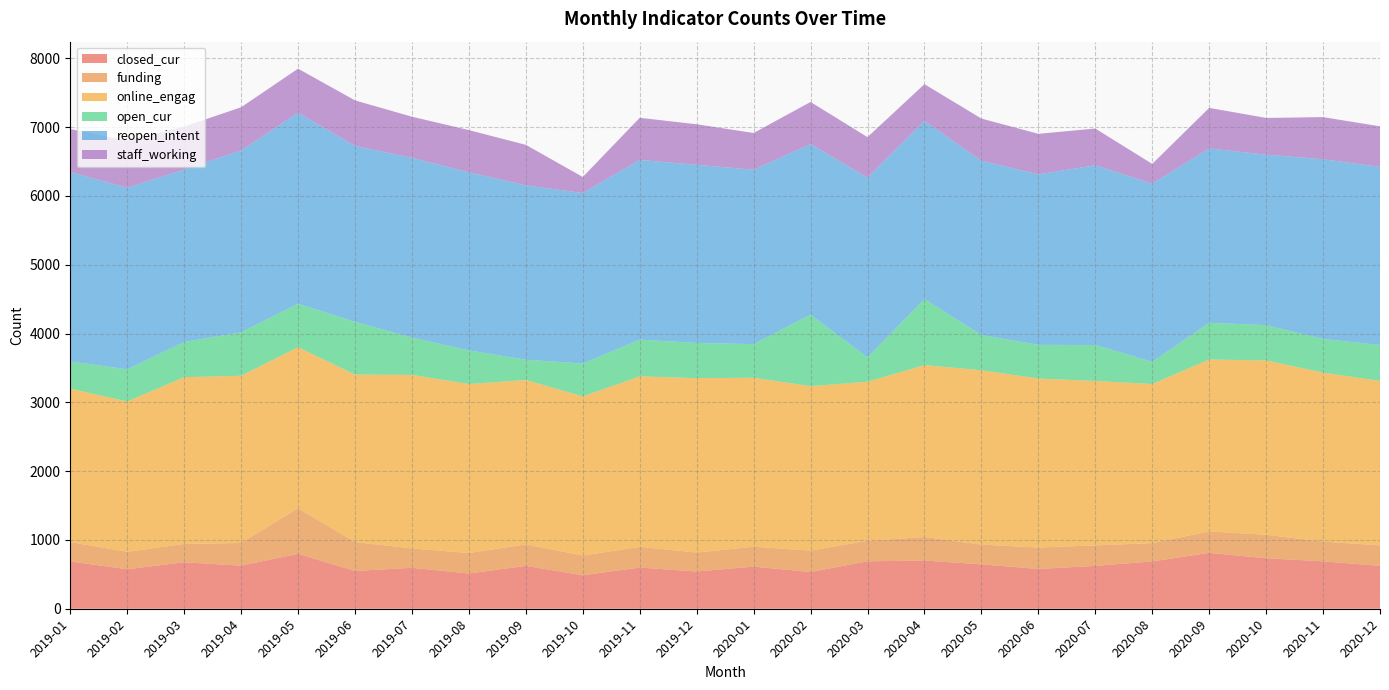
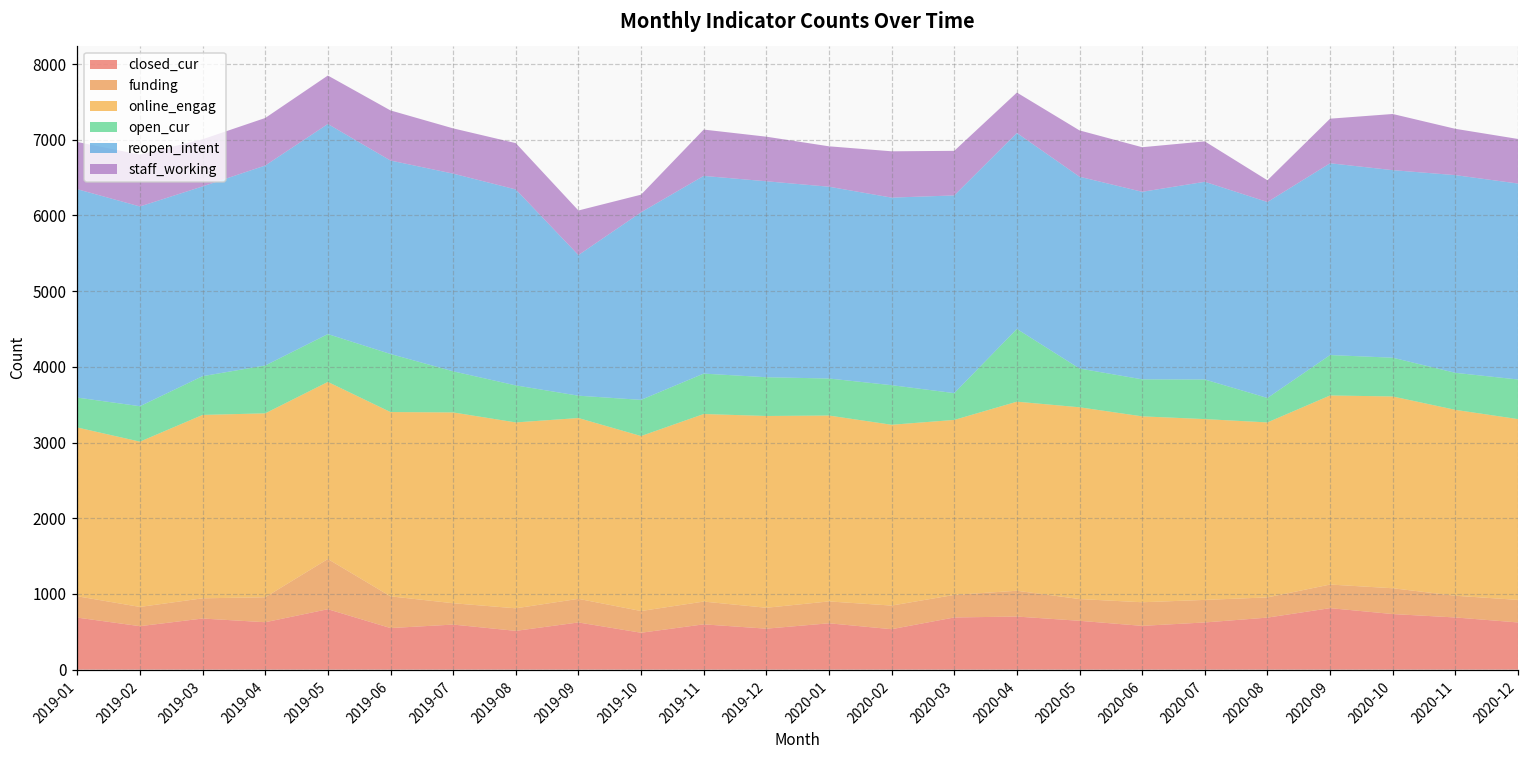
  {
    "open_cur": {
      "2019-01": 400,
      "2019-02": 500,
      "2019-03": 500,
      "2019-04": 600,
      "2019-05": 600,
      "2019-06": 800,
      "2019-07": 500,
      "2019-08": 500,
      "2019-09": 300,
      "2019-10": 500,
      "2019-11": 500,
      "2019-12": 500,
      "2020-01": 500,
-     "2020-02": 1000,
+     "2020-02": 500,
      "2020-03": 400,
      "2020-04": 1000,
      "2020-05": 500,
      "2020-06": 500,
      "2020-07": 500,
      "2020-08": 300,
      "2020-09": 500,
      "2020-10": 500,
      "2020-11": 500,
      "2020-12": 500
    },
    "reopen_intent": {
      "2019-01": 2800,
      "2019-02": 2600,
      "2019-03": 2500,
      "2019-04": 2600,
      "2019-05": 2800,
      "2019-06": 2600,
      "2019-07": 2600,
      "2019-08": 2600,
-     "2019-09": 2500,
+     "2019-09": 1900,
      "2019-10": 2500,
      "2019-11": 2600,
      "2019-12": 2600,
      "2020-01": 2500,
      "2020-02": 2500,
      "2020-03": 2600,
      "2020-04": 2600,
      "2020-05": 2500,
      "2020-06": 2500,
      "2020-07": 2600,
      "2020-08": 2600,
      "2020-09": 2500,
      "2020-10": 2500,
      "2020-11": 2600,
      "2020-12": 2600
    },
    "staff_working": {
      "2019-01": 600,
      "2019-04": 600,
      "2019-05": 600,
      "2019-06": 700,
      "2019-07": 600,
      "2019-08": 600,
      "2019-09": 600,
      "2019-10": 200,
      "2019-11": 600,
      "2019-12": 600,
      "2020-01": 500,
      "2020-02": 600,
      "2020-03": 600,
      "2020-04": 500,
      "2020-05": 600,
      "2020-06": 600,
      "2020-07": 500,
      "2020-08": 300,
      "2020-09": 600,
-     "2020-10": 500,
+     "2020-10": 700,
      "2020-11": 600,
      "2020-12": 600
    }
  }
